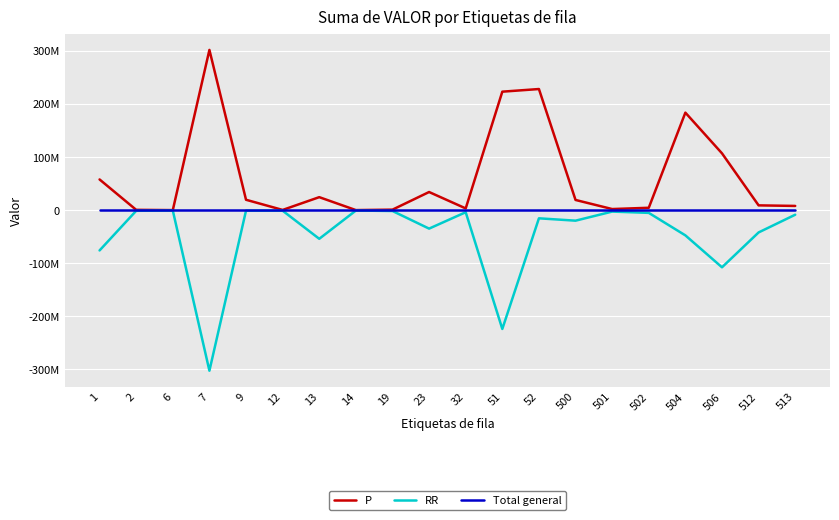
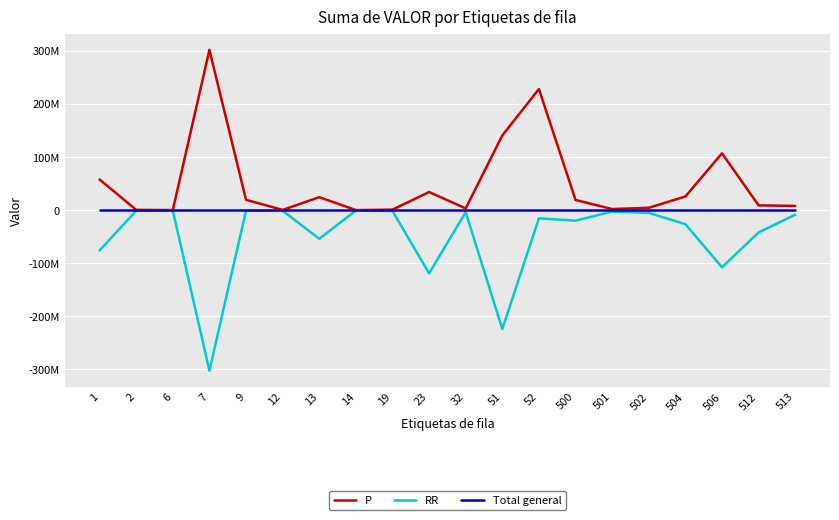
  {
    "P": {
      "1": 60000000,
      "7": 300000000,
      "9": 20000000,
      "13": 20000000,
      "23": 30000000,
-     "51": 220000000,
+     "51": 140000000,
      "52": 230000000,
      "500": 20000000,
-     "504": 180000000,
+     "504": 30000000,
      "506": 110000000,
      "512": 10000000,
      "513": 10000000
    },
    "RR": {
      "1": -80000000,
      "7": -300000000,
      "13": -50000000,
-     "23": -30000000,
+     "23": -120000000,
      "51": -220000000,
      "52": -20000000,
      "500": -20000000,
      "502": 0,
-     "504": -50000000,
+     "504": -30000000,
      "506": -110000000,
      "512": -40000000,
      "513": -10000000
    },
    "Total general": {
      "1": 0,
      "7": 0,
      "13": 0,
      "23": 0,
      "51": 0,
      "52": 0,
      "500": 0,
      "504": 0,
      "506": 0,
      "512": 0,
      "513": 0
    }
  }
